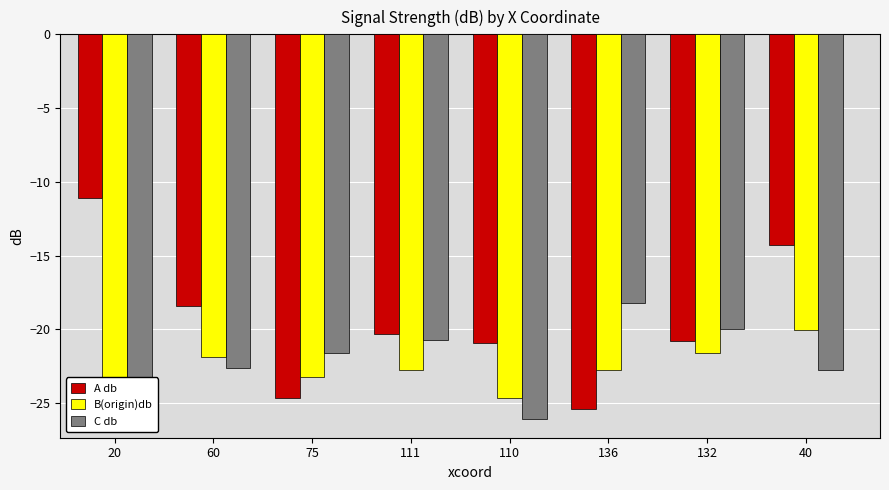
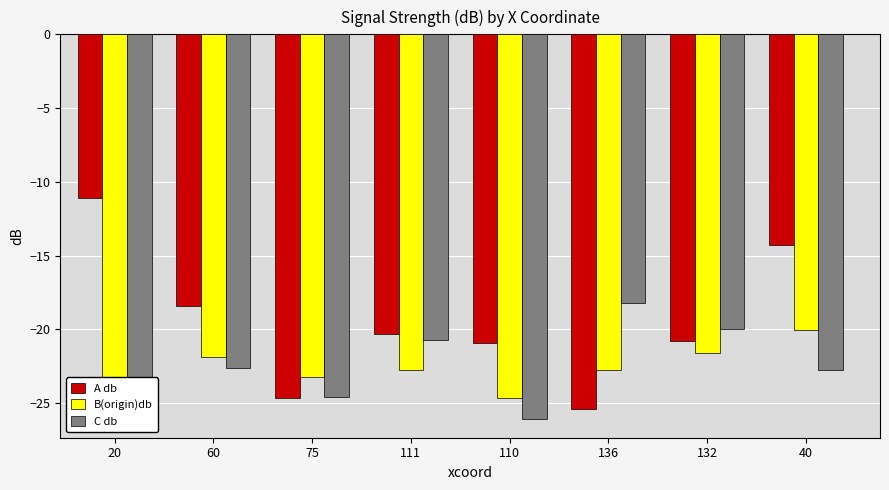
  {
    "A db": {
      "20": -11.1,
      "60": -18.4,
      "75": -24.7,
      "111": -20.3,
      "110": -20.9,
      "136": -25.4,
      "132": -20.8,
      "40": -14.3
    },
    "B(origin)db": {
      "60": -21.9,
      "75": -23.2,
      "111": -22.7,
      "110": -24.6,
      "136": -22.7,
      "132": -21.6,
      "40": -20.1
    },
    "C db": {
      "60": -22.6,
-     "75": -21.6,
+     "75": -24.6,
      "111": -20.8,
      "110": -26.0,
      "136": -18.2,
      "132": -20.0,
      "40": -22.8
    }
  }
